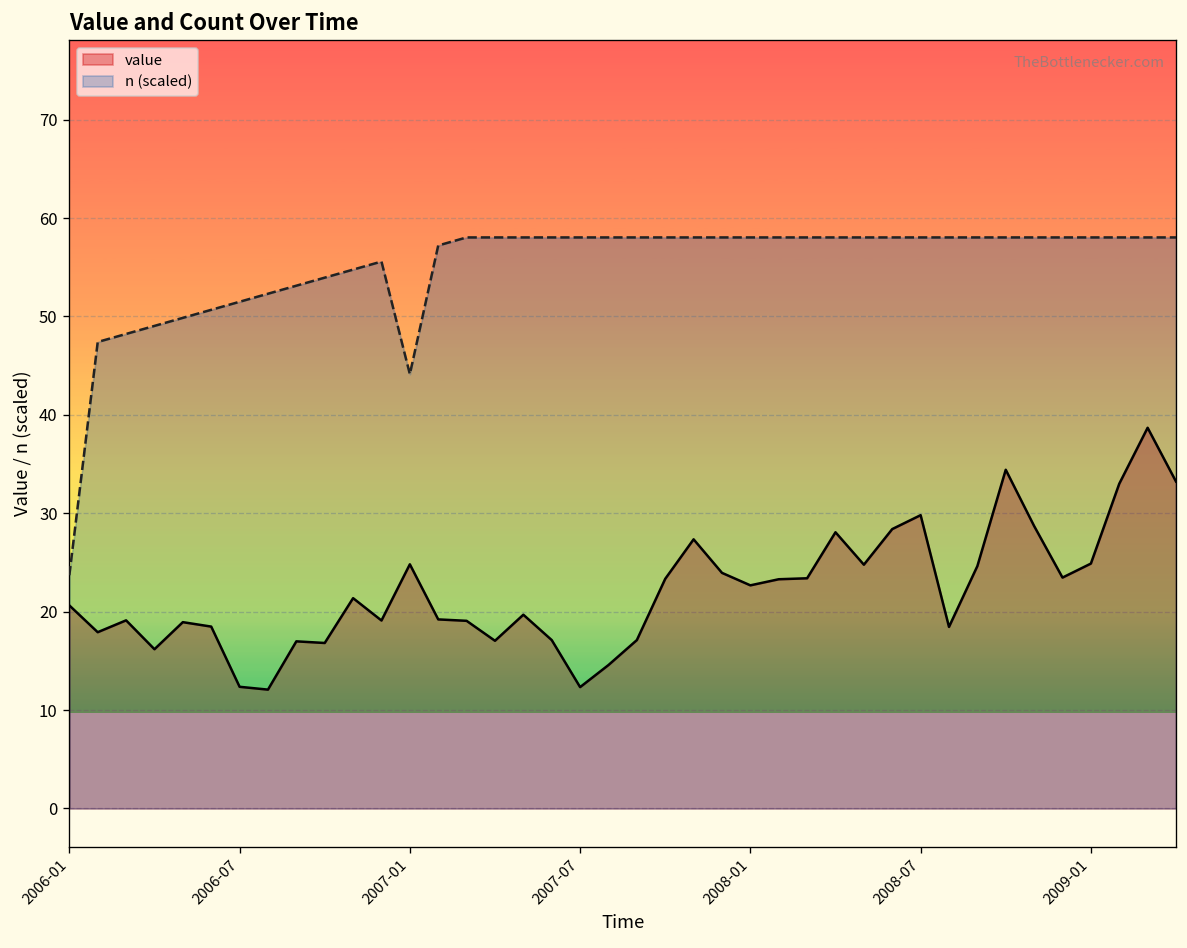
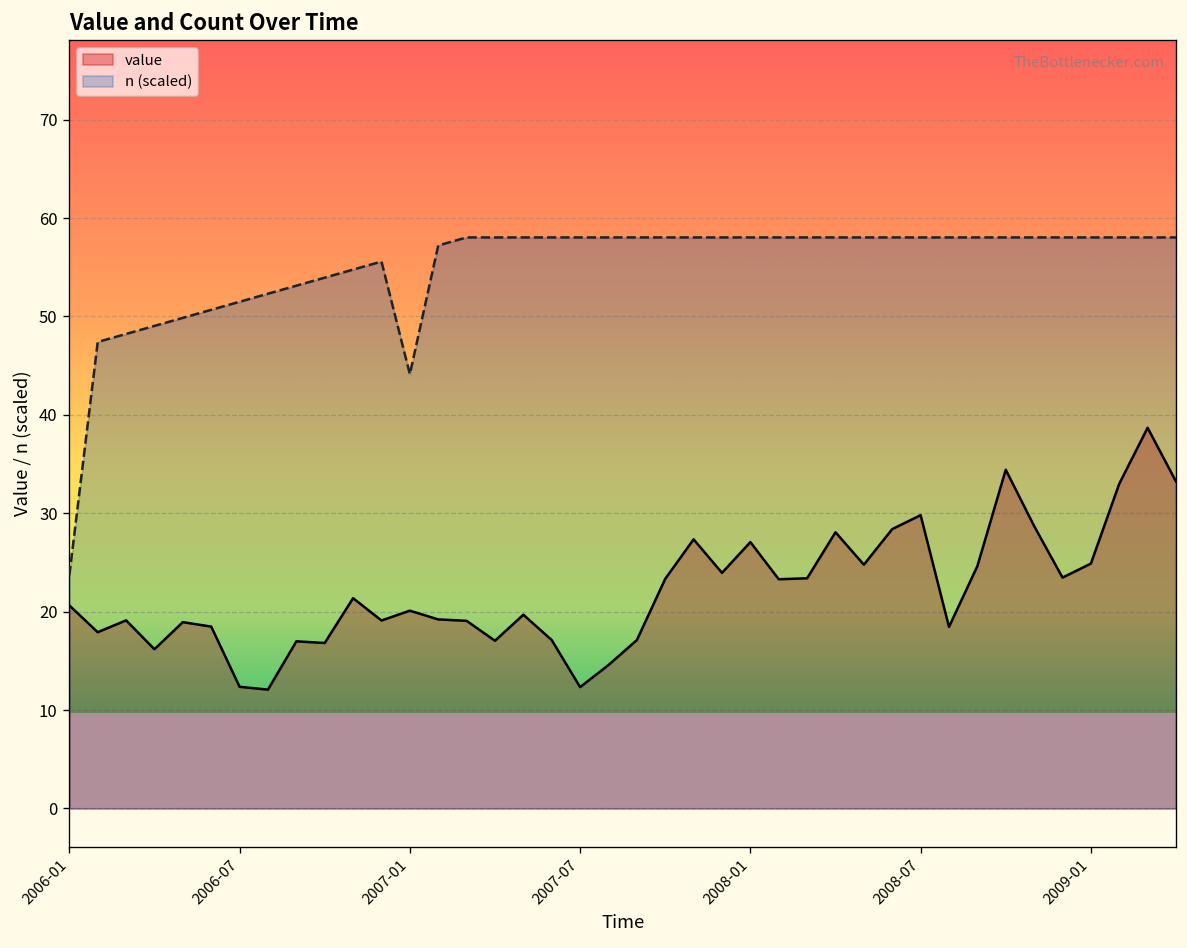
  {
    "value": {
      "2006-01": 21,
      "2006-07": 12,
-     "2007-01": 25,
+     "2007-01": 20,
      "2007-07": 12,
-     "2008-01": 23,
+     "2008-01": 27,
      "2008-07": 30,
      "2009-01": 25
    },
    "n (scaled)": {
      "2006-01": 24,
      "2006-07": 51,
      "2007-01": 44,
      "2007-07": 58,
      "2008-01": 58,
      "2008-07": 58,
      "2009-01": 58
    }
  }
